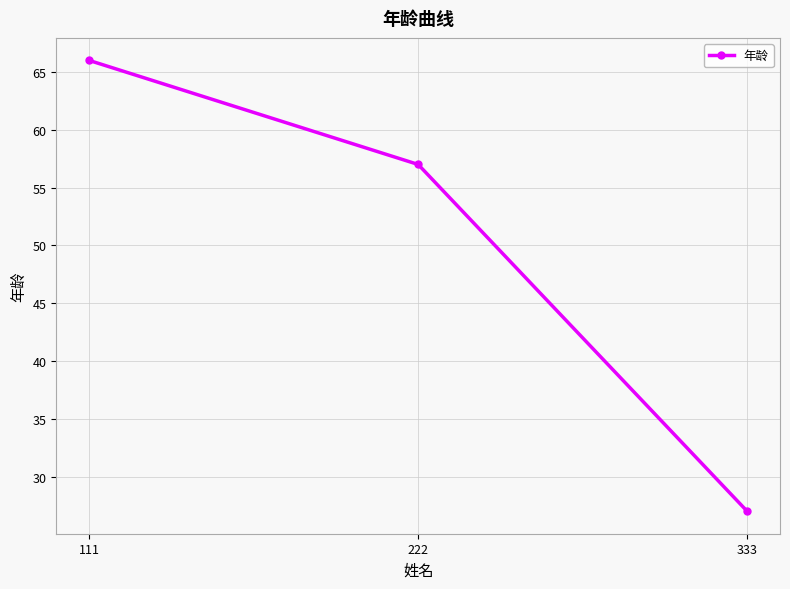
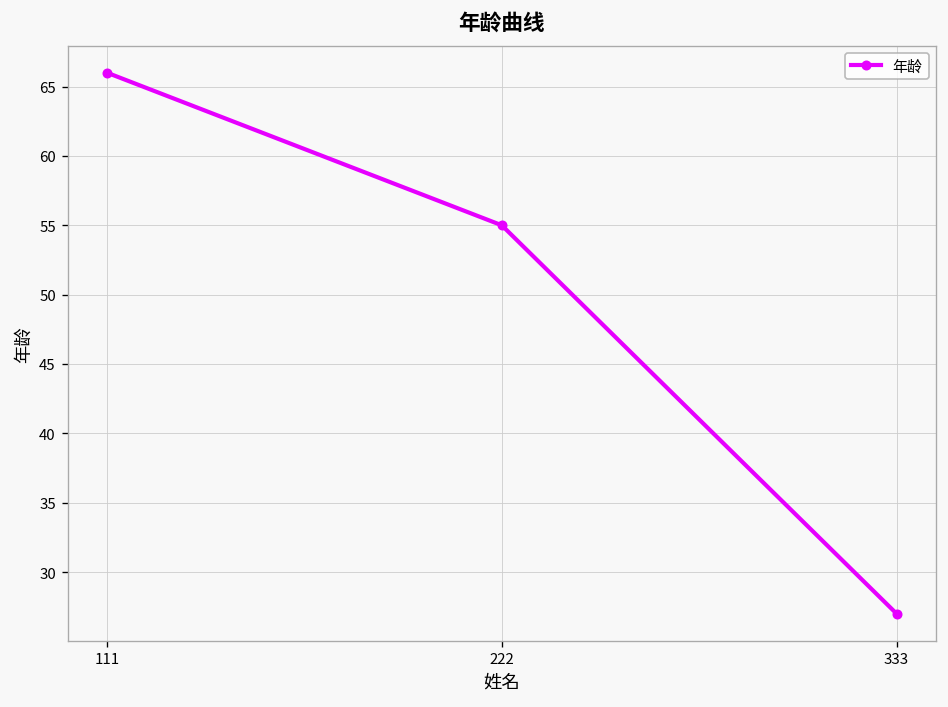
  {
    "111": 66,
-   "222": 57,
+   "222": 55,
    "333": 27
  }
